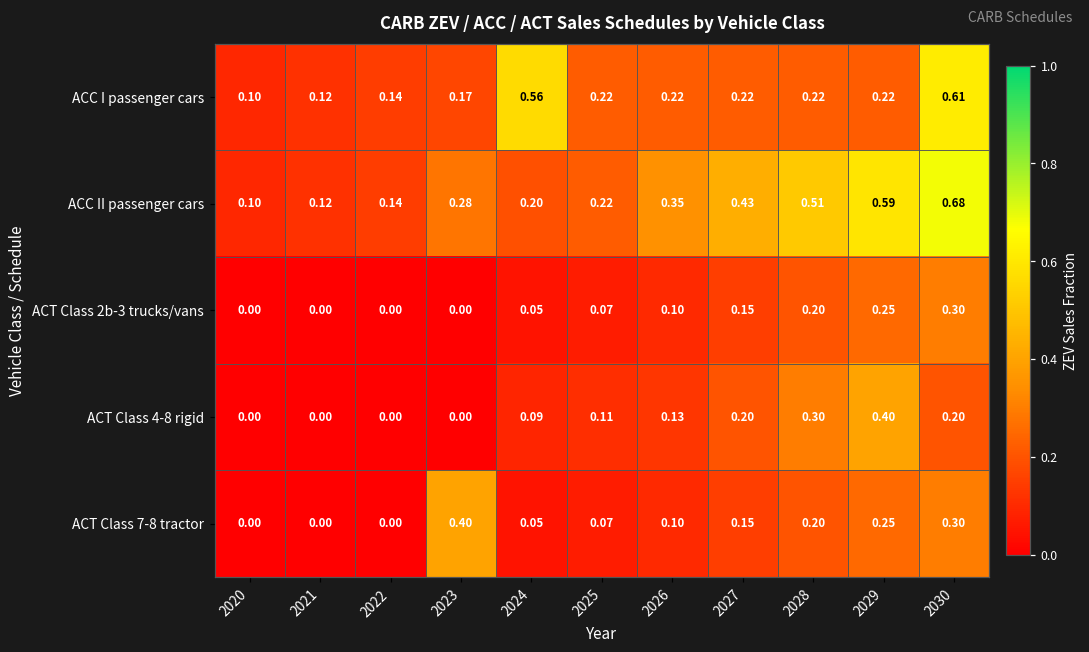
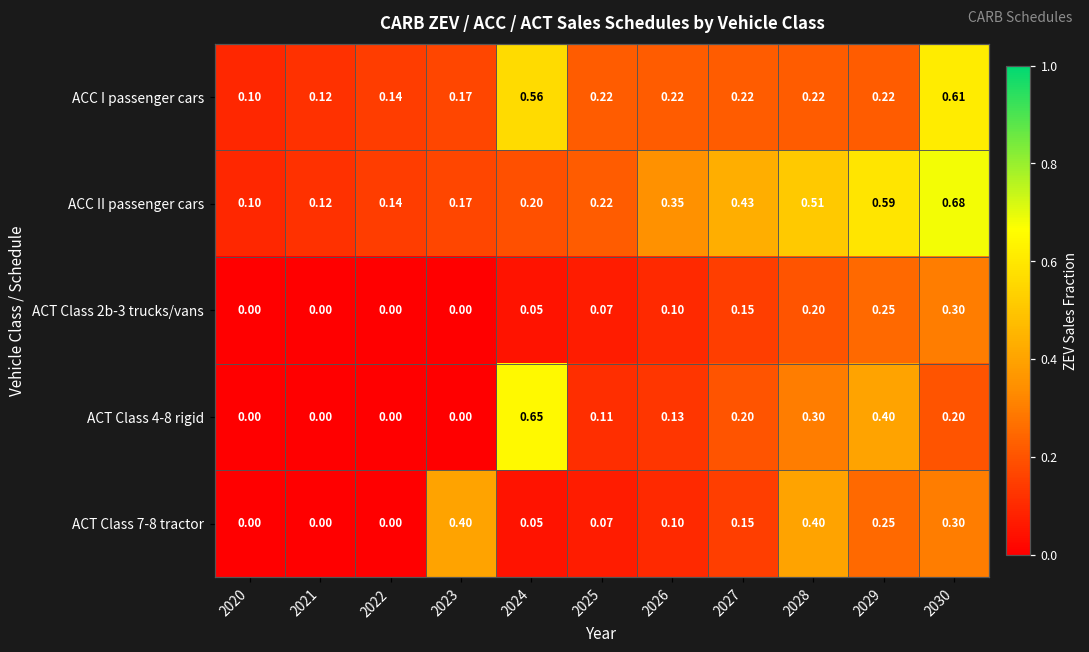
  {
    "ACC I passenger cars": {
      "2020": 0.10,
      "2021": 0.12,
      "2022": 0.14,
      "2023": 0.17,
      "2024": 0.56,
      "2025": 0.22,
      "2026": 0.22,
      "2027": 0.22,
      "2028": 0.22,
      "2029": 0.22,
      "2030": 0.61
    },
    "ACC II passenger cars": {
      "2020": 0.10,
      "2021": 0.12,
      "2022": 0.14,
-     "2023": 0.28,
+     "2023": 0.17,
      "2024": 0.20,
      "2025": 0.22,
      "2026": 0.35,
      "2027": 0.43,
      "2028": 0.51,
      "2029": 0.59,
      "2030": 0.68
    },
    "ACT Class 2b-3 trucks/vans": {
      "2020": 0.00,
      "2021": 0.00,
      "2022": 0.00,
      "2023": 0.00,
      "2024": 0.05,
      "2025": 0.07,
      "2026": 0.10,
      "2027": 0.15,
      "2028": 0.20,
      "2029": 0.25,
      "2030": 0.30
    },
    "ACT Class 4-8 rigid": {
      "2020": 0.00,
      "2021": 0.00,
      "2022": 0.00,
      "2023": 0.00,
-     "2024": 0.09,
+     "2024": 0.65,
      "2025": 0.11,
      "2026": 0.13,
      "2027": 0.20,
      "2028": 0.30,
      "2029": 0.40,
      "2030": 0.20
    },
    "ACT Class 7-8 tractor": {
      "2020": 0.00,
      "2021": 0.00,
      "2022": 0.00,
      "2023": 0.40,
      "2024": 0.05,
      "2025": 0.07,
      "2026": 0.10,
      "2027": 0.15,
-     "2028": 0.20,
+     "2028": 0.40,
      "2029": 0.25,
      "2030": 0.30
    }
  }
